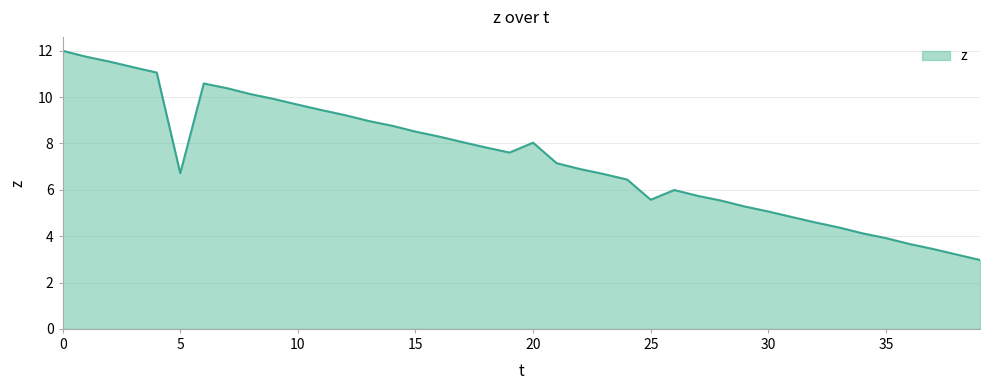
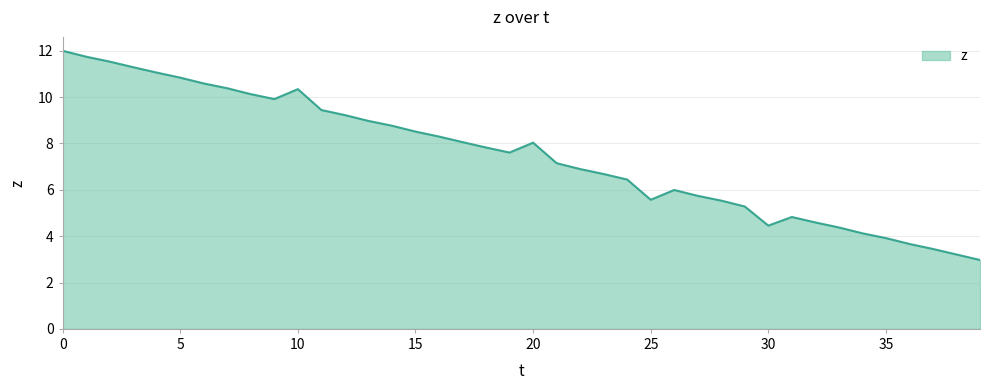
  {
    "0": 12.0,
-   "5": 6.7,
-   "10": 9.7,
+   "5": 10.8,
+   "10": 10.3,
    "15": 8.5,
    "20": 8.0,
    "25": 5.6,
-   "30": 5.1,
+   "30": 4.5,
    "35": 3.9
  }
